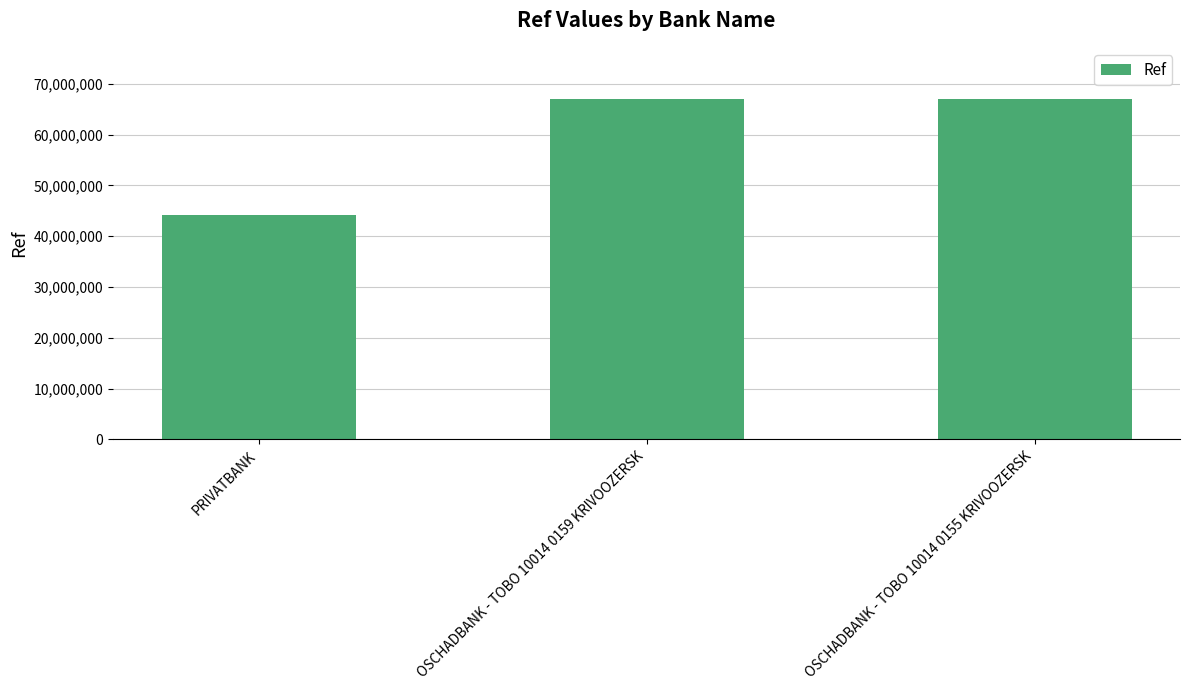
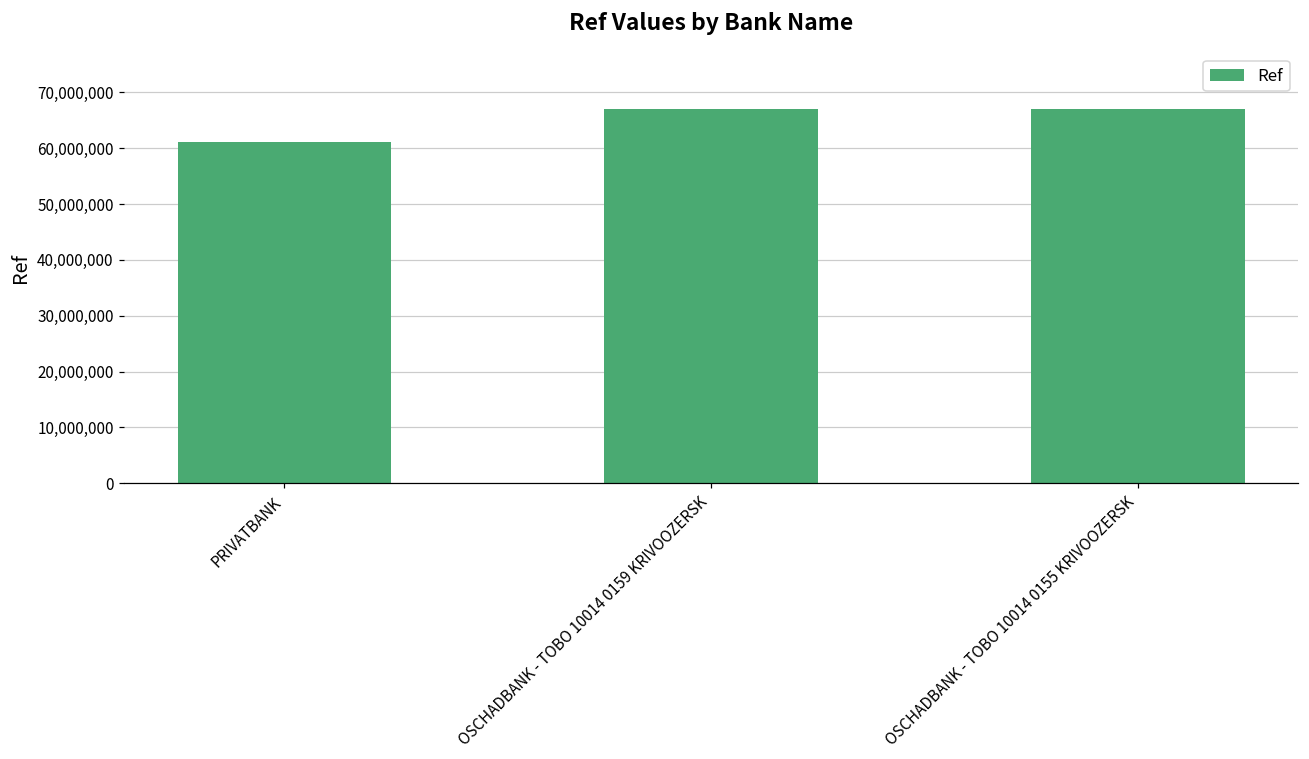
  {
-   "PRIVATBANK": "44,000,000",
+   "PRIVATBANK": "61,000,000",
    "OSCHADBANK - TOBO 10014 0159 KRIVOOZERSK": "67,000,000",
    "OSCHADBANK - TOBO 10014 0155 KRIVOOZERSK": "67,000,000"
  }
